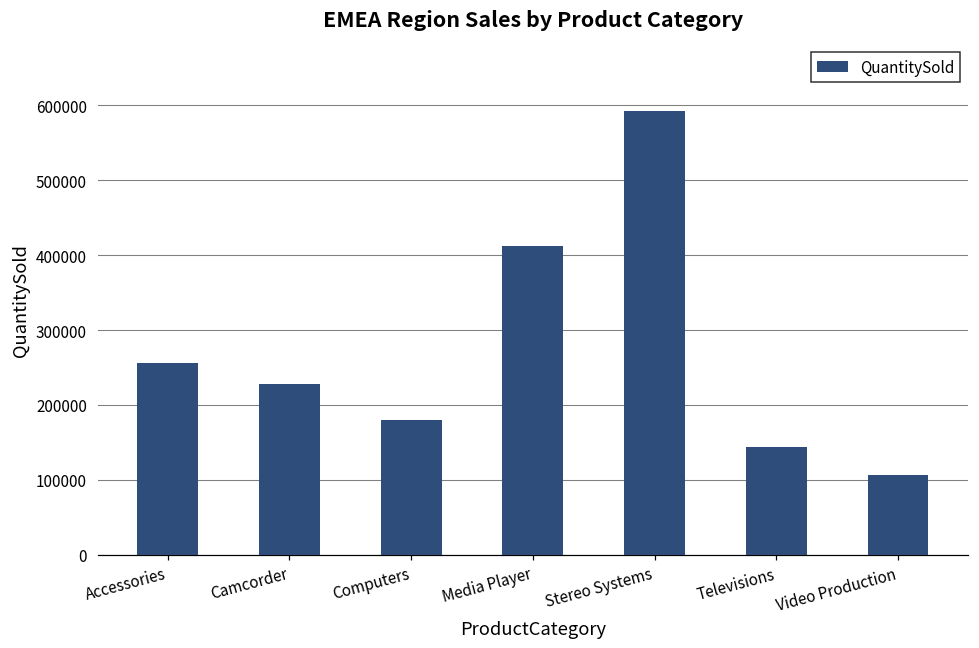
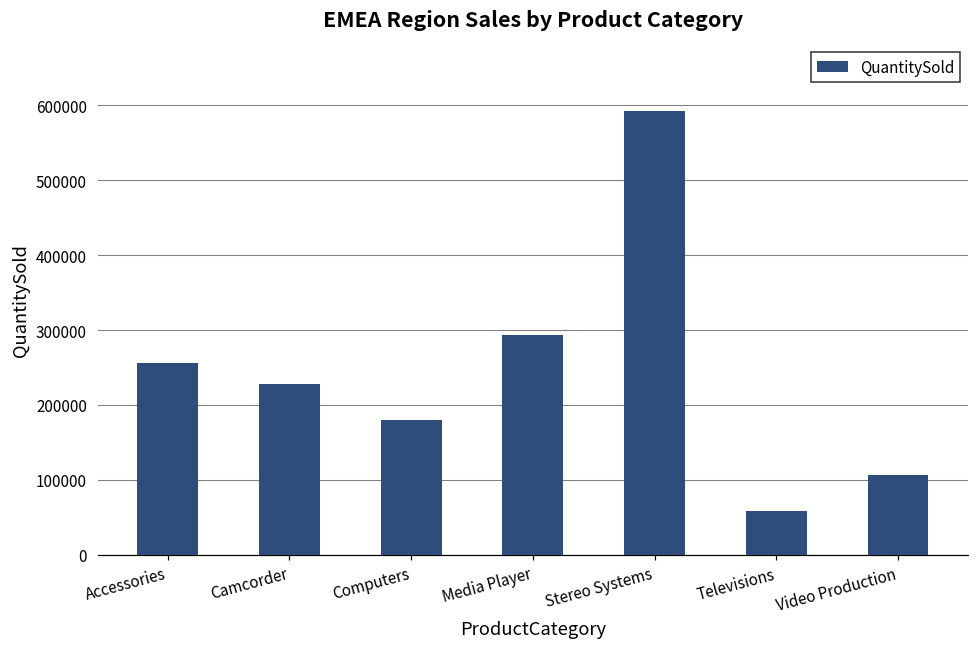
  {
    "Accessories": 260000,
    "Camcorder": 230000,
    "Computers": 180000,
-   "Media Player": 410000,
+   "Media Player": 290000,
    "Stereo Systems": 590000,
-   "Televisions": 140000,
+   "Televisions": 60000,
    "Video Production": 110000
  }
